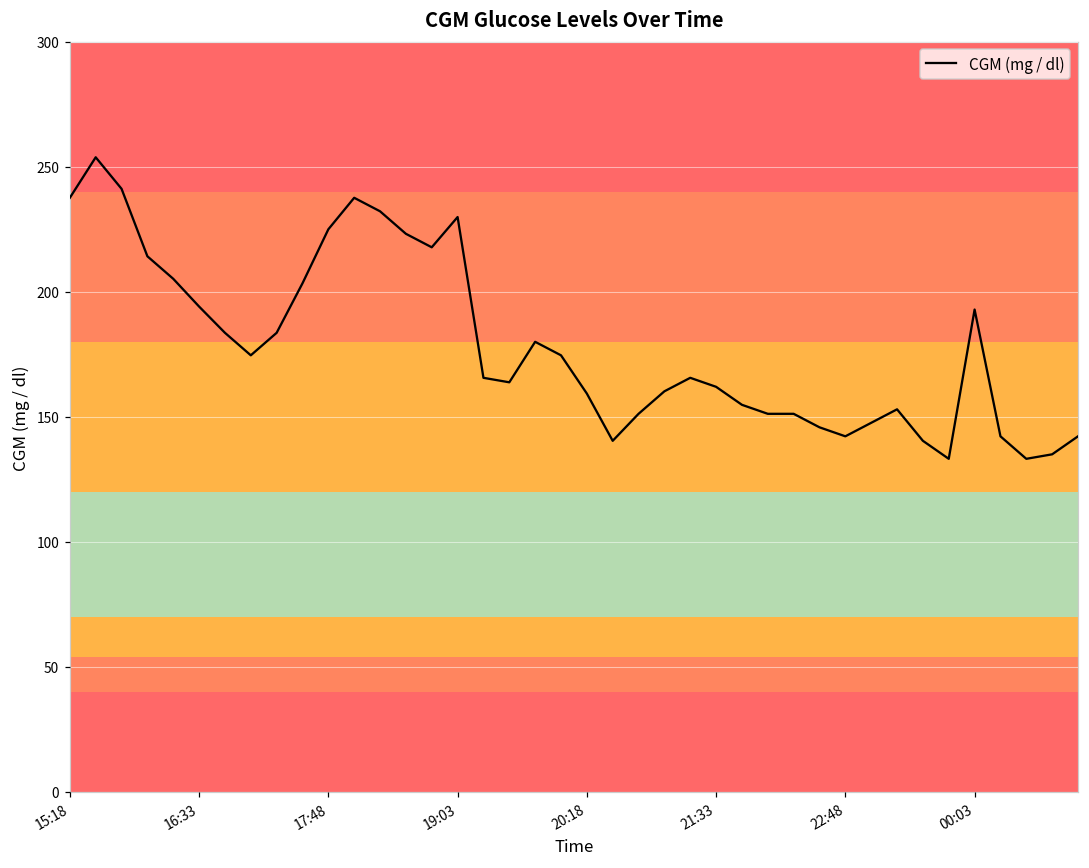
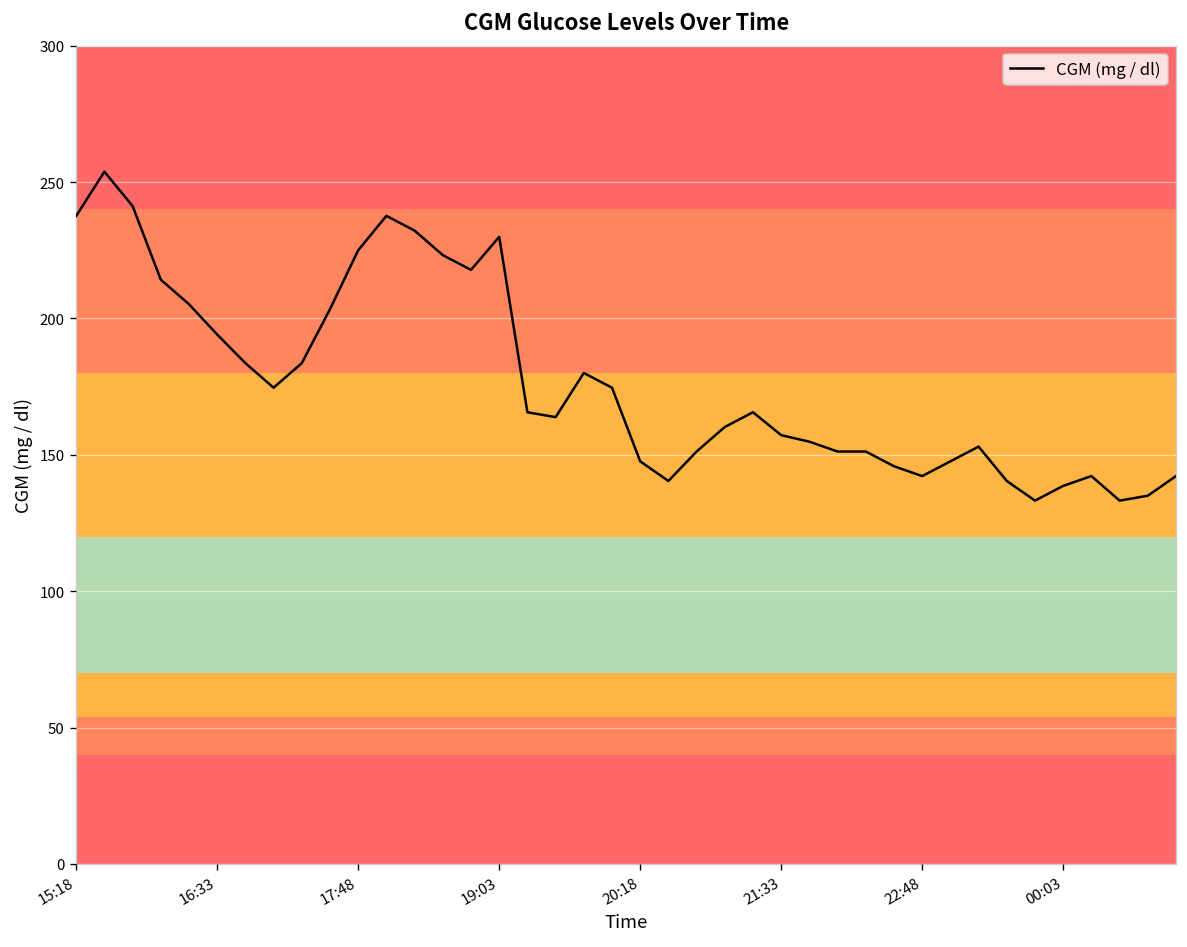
  {
    "15:18": 238,
    "16:33": 194,
    "17:48": 225,
    "19:03": 230,
-   "20:18": 159,
-   "21:33": 162,
+   "20:18": 148,
+   "21:33": 157,
    "22:48": 142,
-   "00:03": 193
+   "00:03": 139
  }
